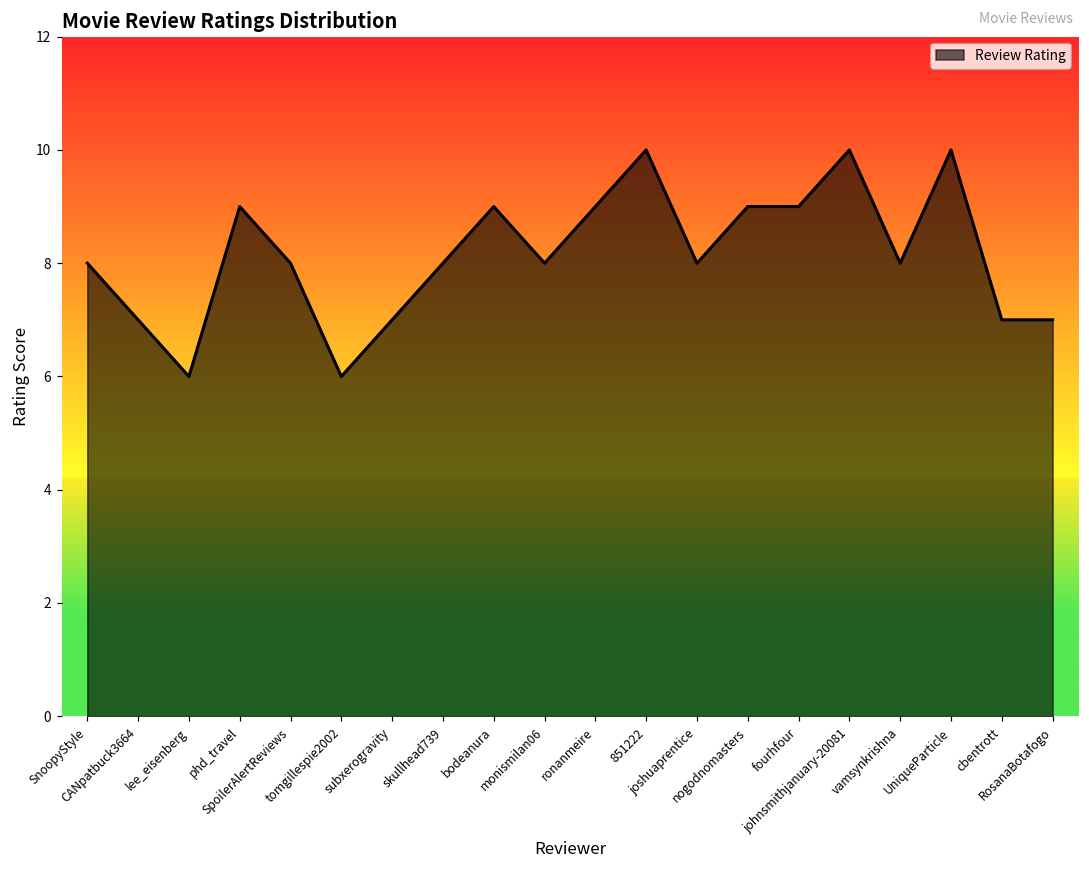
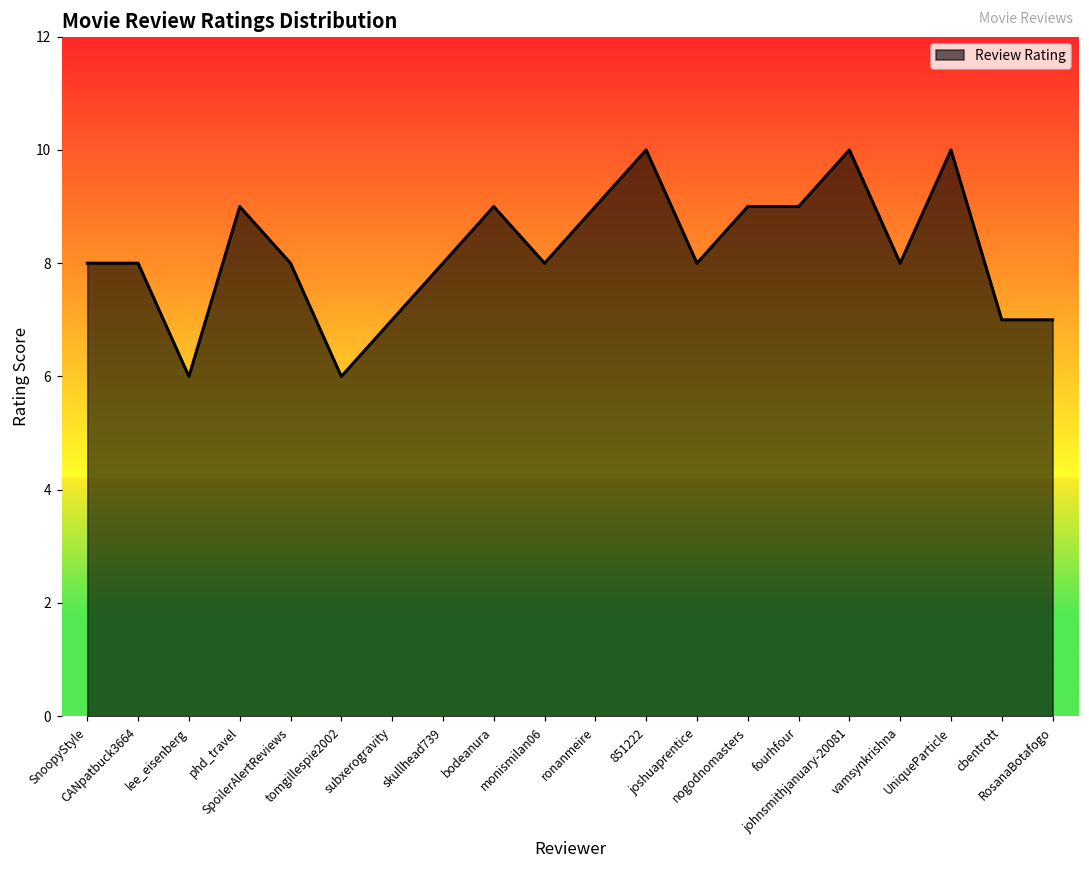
  {
    "SnoopyStyle": 8,
-   "CANpatbuck3664": 7,
+   "CANpatbuck3664": 8,
    "lee_eisenberg": 6,
    "phd_travel": 9,
    "SpoilerAlertReviews": 8,
    "tomgillespie2002": 6,
    "subxerogravity": 7,
    "skullhead739": 8,
    "bodeanura": 9,
    "monismilan06": 8,
    "ronanmeire": 9,
    "851222": 10,
    "joshuaprentice": 8,
    "nogodnomasters": 9,
    "fourhfour": 9,
    "johnsmithjanuary-20081": 10,
    "vamsynkrishna": 8,
    "UniqueParticle": 10,
    "cbentrott": 7,
    "RosanaBotafogo": 7
  }
